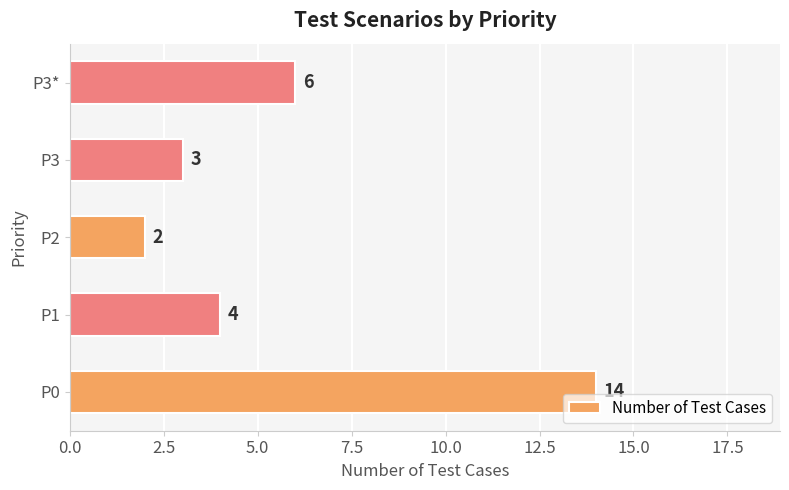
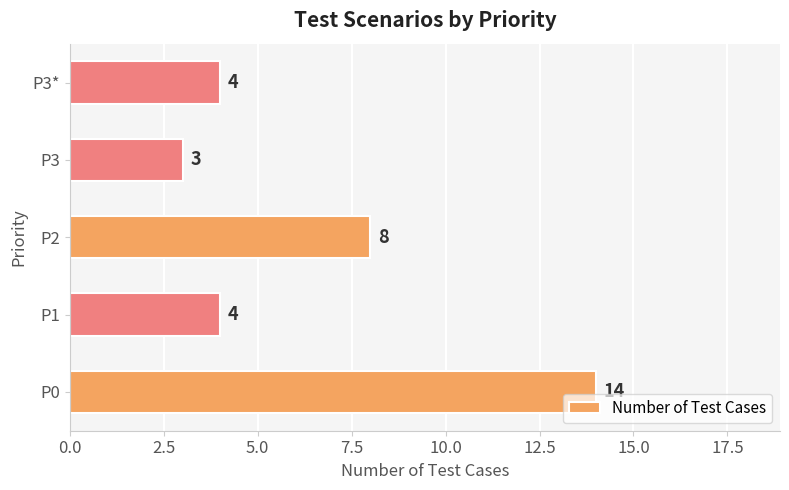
  {
-   "P3*": 6,
+   "P3*": 4,
    "P3": 3,
-   "P2": 2,
+   "P2": 8,
    "P1": 4
  }
